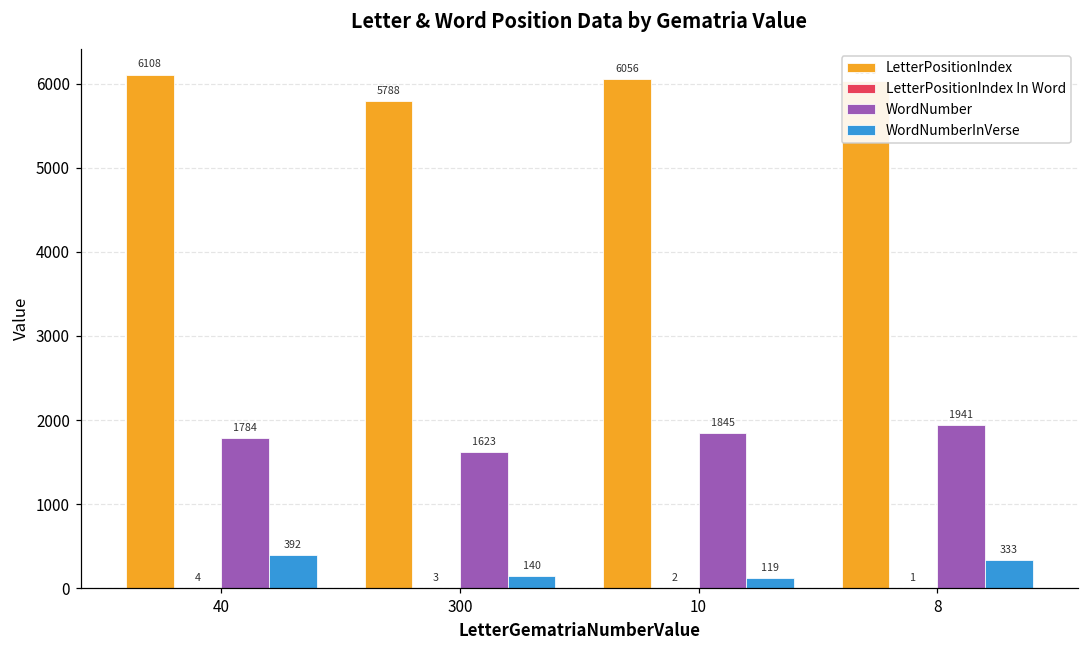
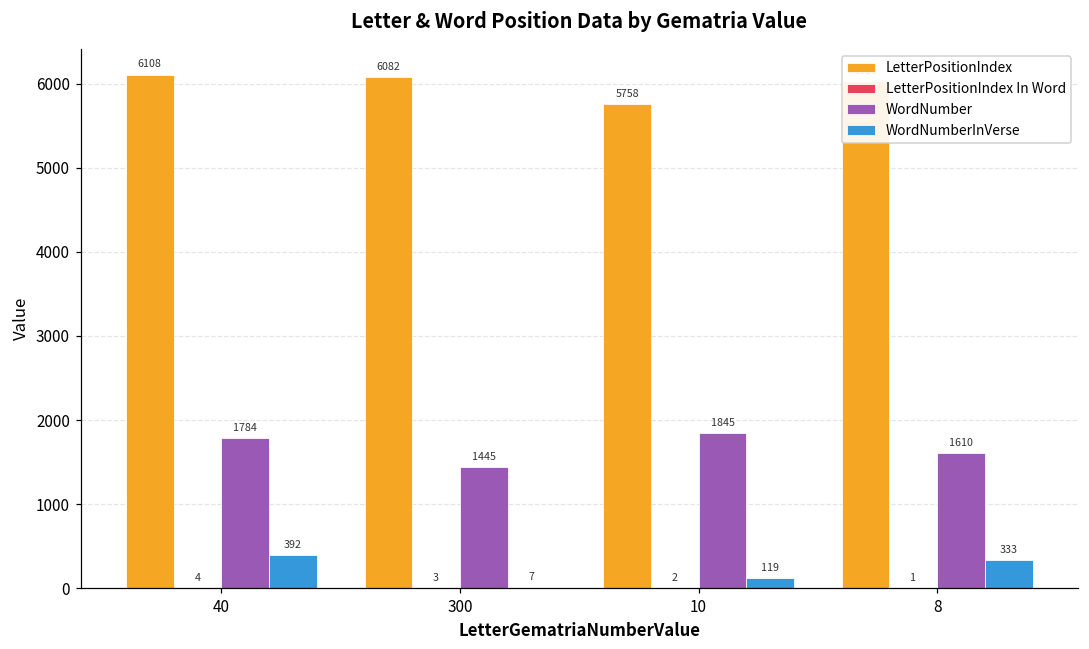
  {
    "LetterPositionIndex": {
      "40": 6108,
-     "300": 5788,
-     "10": 6056
+     "300": 6082,
+     "10": 5758
    },
    "LetterPositionIndex In Word": {
      "40": 4,
      "300": 3,
      "10": 2,
      "8": 1
    },
    "WordNumber": {
      "40": 1784,
-     "300": 1623,
+     "300": 1445,
      "10": 1845,
-     "8": 1941
+     "8": 1610
    },
    "WordNumberInVerse": {
      "40": 392,
-     "300": 140,
+     "300": 7,
      "10": 119,
      "8": 333
    }
  }
